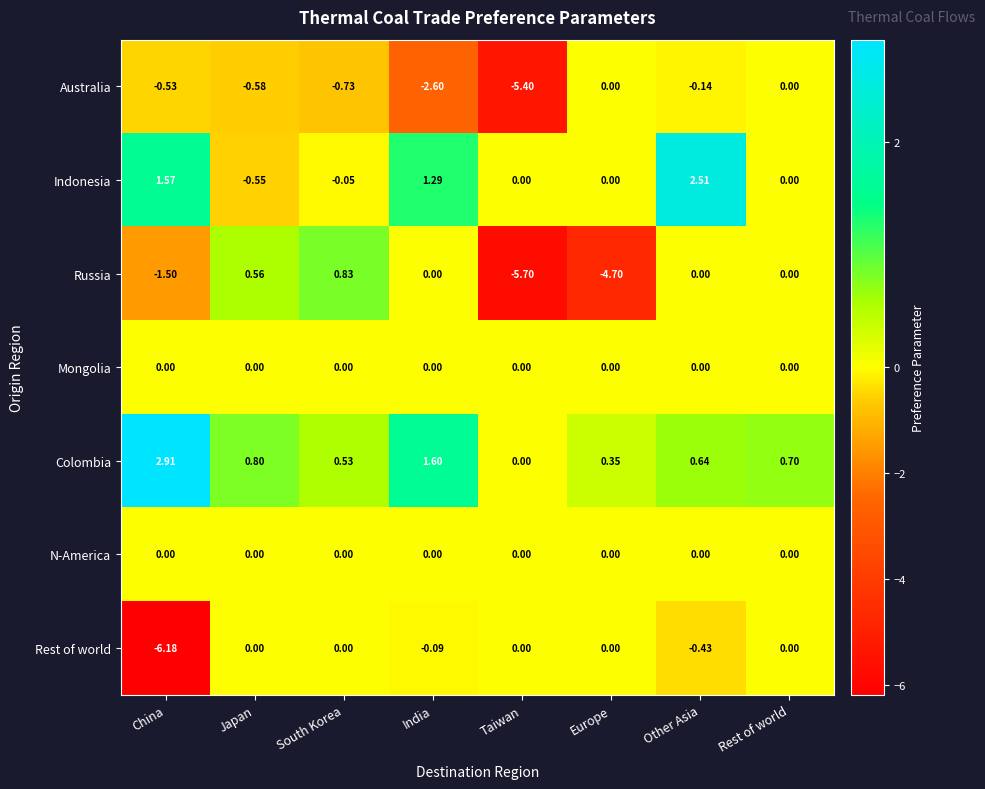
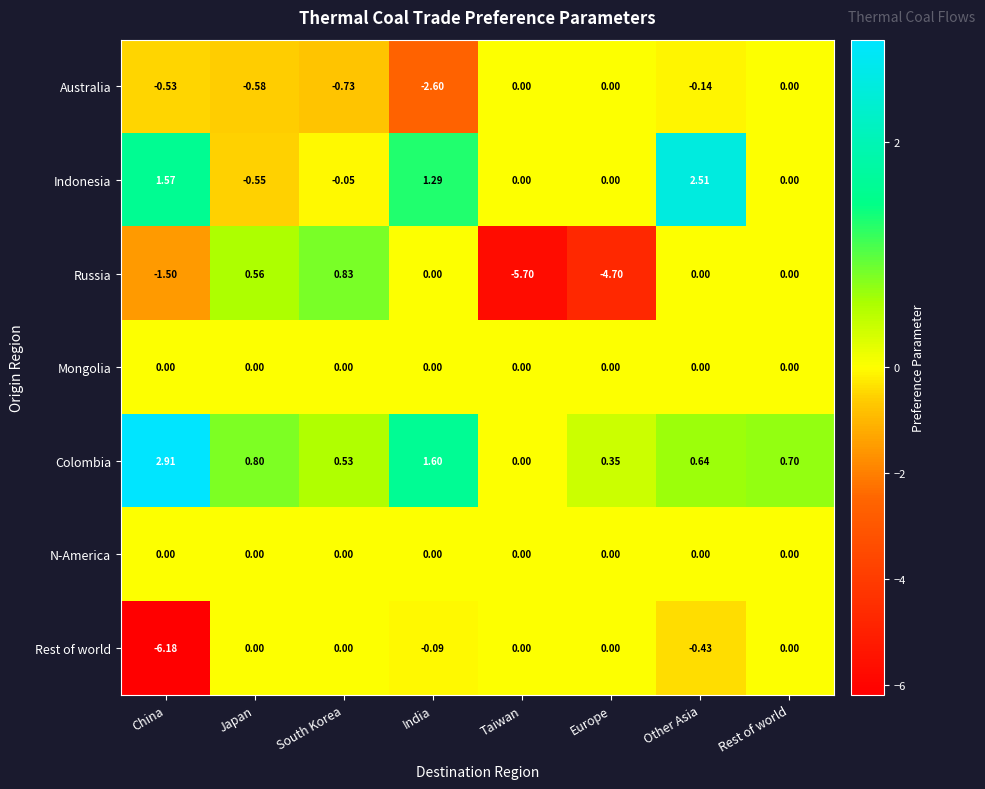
  {
    "Australia": {
      "China": -0.53,
      "Japan": -0.58,
      "South Korea": -0.73,
      "India": -2.60,
-     "Taiwan": -5.40,
+     "Taiwan": 0.00,
      "Europe": 0.00,
      "Other Asia": -0.14,
      "Rest of world": 0.00
    },
    "Indonesia": {
      "China": 1.57,
      "Japan": -0.55,
      "South Korea": -0.05,
      "India": 1.29,
      "Taiwan": 0.00,
      "Europe": 0.00,
      "Other Asia": 2.51,
      "Rest of world": 0.00
    },
    "Russia": {
      "China": -1.50,
      "Japan": 0.56,
      "South Korea": 0.83,
      "India": 0.00,
      "Taiwan": -5.70,
      "Europe": -4.70,
      "Other Asia": 0.00,
      "Rest of world": 0.00
    },
    "Mongolia": {
      "China": 0.00,
      "Japan": 0.00,
      "South Korea": 0.00,
      "India": 0.00,
      "Taiwan": 0.00,
      "Europe": 0.00,
      "Other Asia": 0.00,
      "Rest of world": 0.00
    },
    "Colombia": {
      "China": 2.91,
      "Japan": 0.80,
      "South Korea": 0.53,
      "India": 1.60,
      "Taiwan": 0.00,
      "Europe": 0.35,
      "Other Asia": 0.64,
      "Rest of world": 0.70
    },
    "N-America": {
      "China": 0.00,
      "Japan": 0.00,
      "South Korea": 0.00,
      "India": 0.00,
      "Taiwan": 0.00,
      "Europe": 0.00,
      "Other Asia": 0.00,
      "Rest of world": 0.00
    },
    "Rest of world": {
      "China": -6.18,
      "Japan": 0.00,
      "South Korea": 0.00,
      "India": -0.09,
      "Taiwan": 0.00,
      "Europe": 0.00,
      "Other Asia": -0.43,
      "Rest of world": 0.00
    }
  }
